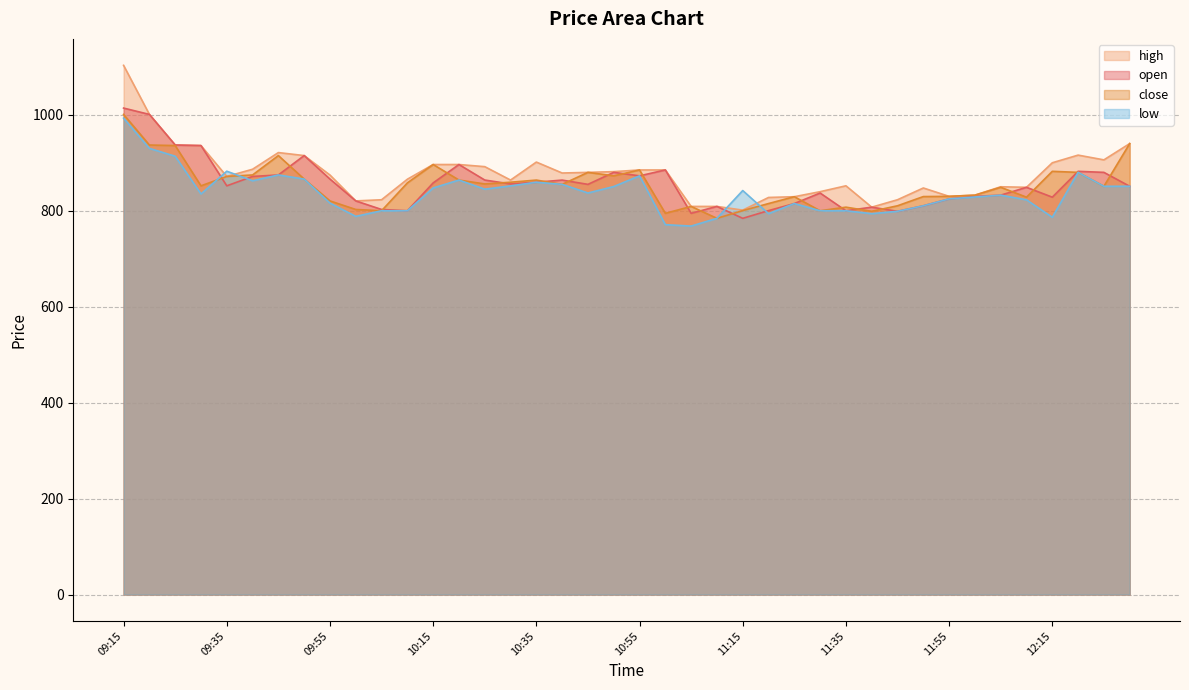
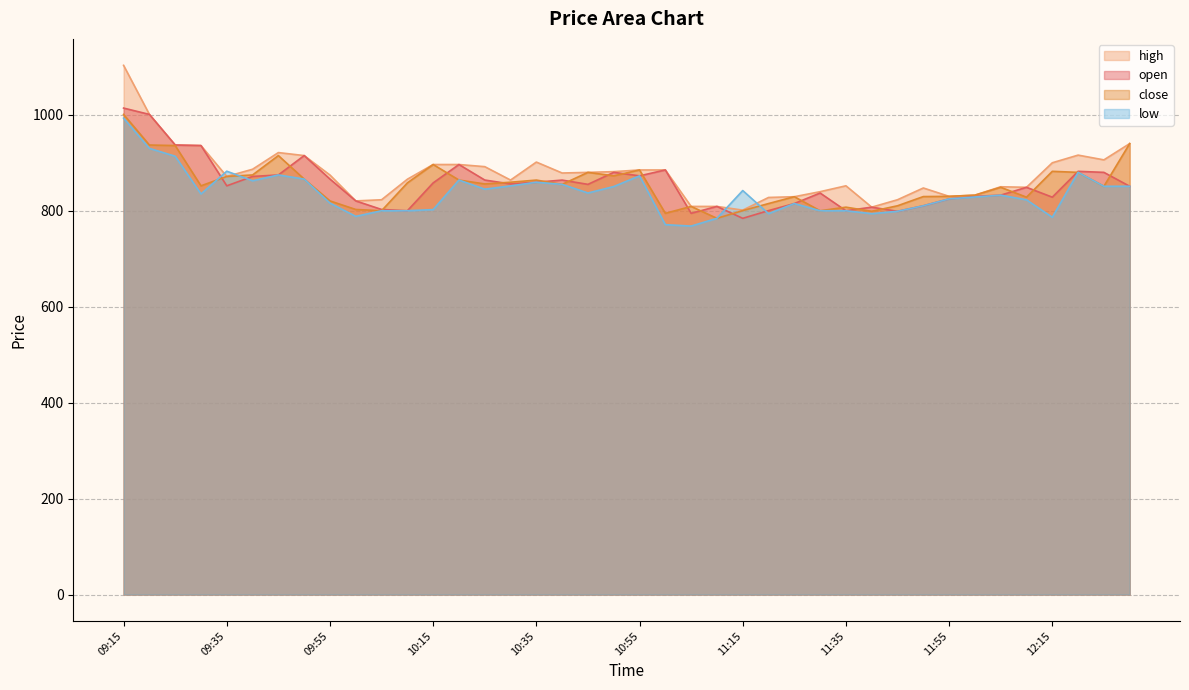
  {
    "low": {
      "09:15": 990,
      "09:35": 880,
-     "10:15": 850,
+     "10:15": 800,
      "11:15": 840,
      "12:15": 790
    }
  }
